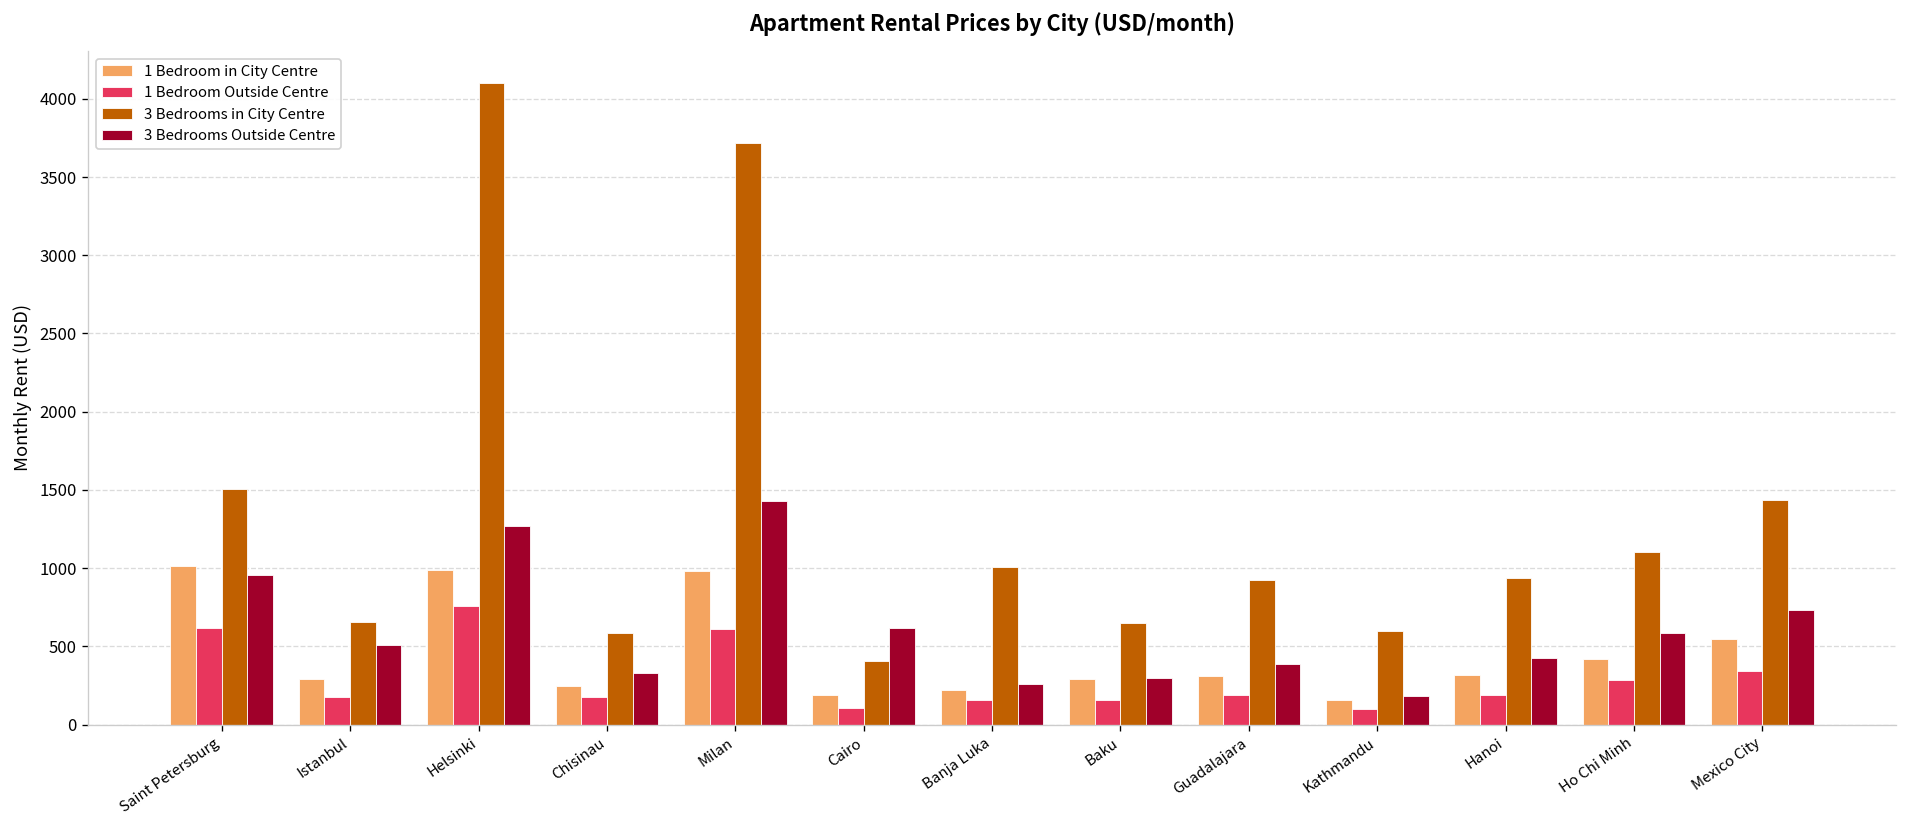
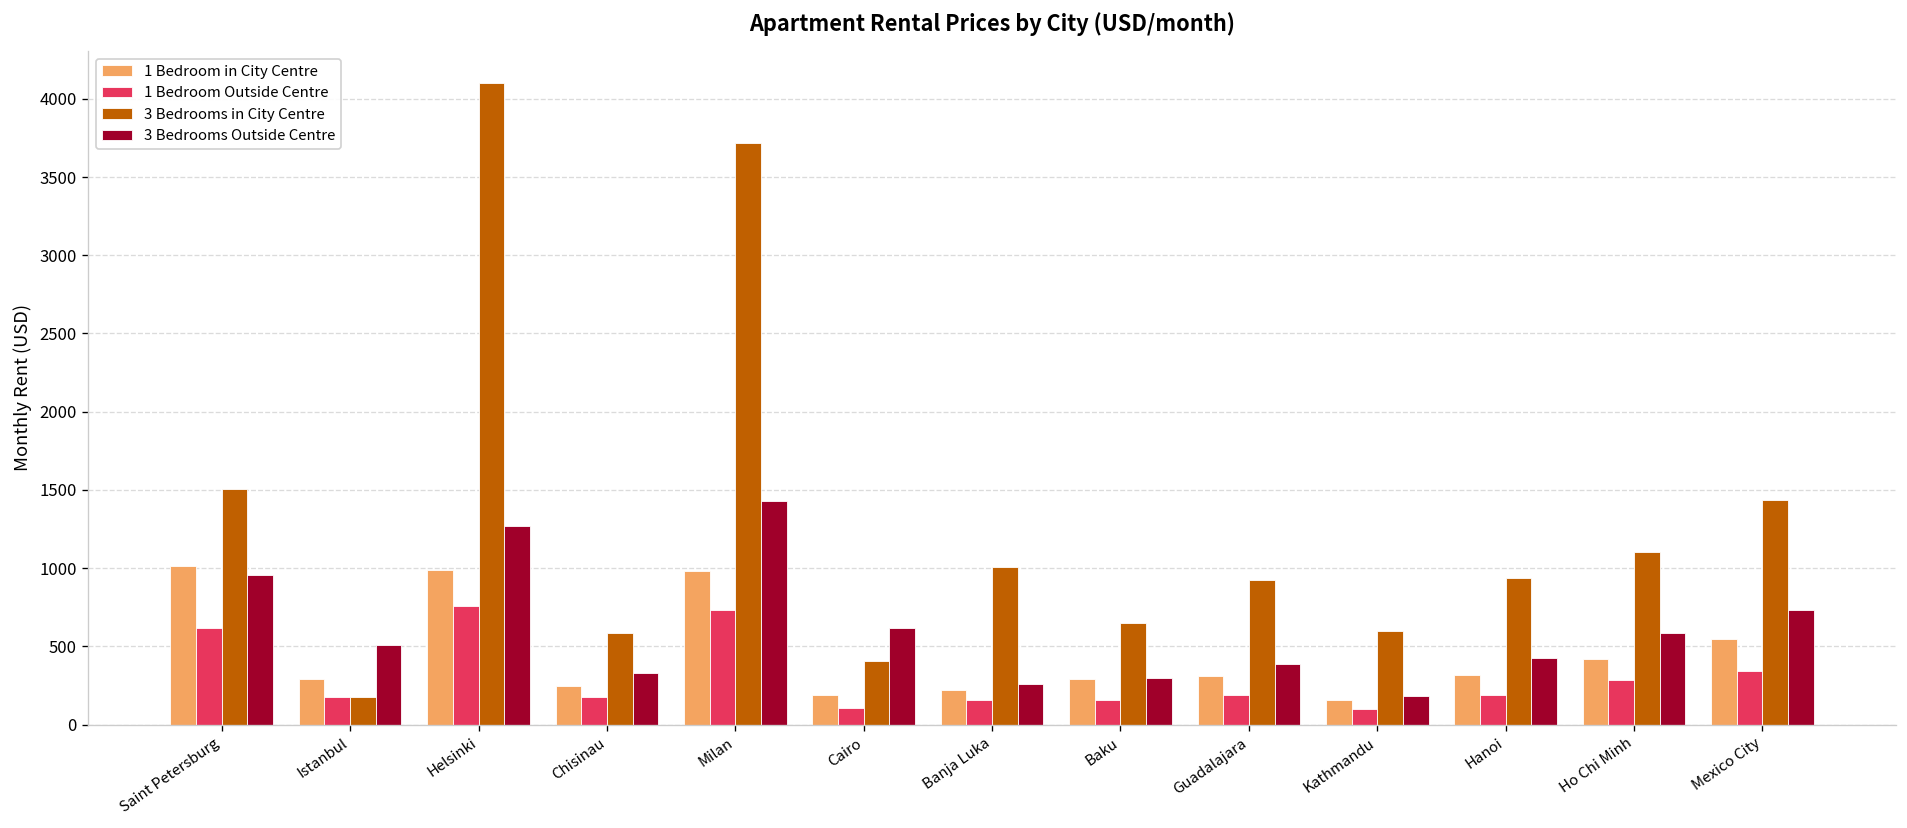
  {
    "1 Bedroom in City Centre": {
      "Saint Petersburg": 1010,
      "Istanbul": 290,
      "Helsinki": 990,
      "Chisinau": 240,
      "Milan": 980,
      "Cairo": 190,
      "Banja Luka": 220,
      "Baku": 290,
      "Guadalajara": 310,
      "Kathmandu": 160,
      "Hanoi": 320,
      "Ho Chi Minh": 420,
      "Mexico City": 550
    },
    "1 Bedroom Outside Centre": {
      "Saint Petersburg": 620,
      "Istanbul": 180,
      "Helsinki": 760,
      "Chisinau": 180,
-     "Milan": 610,
+     "Milan": 730,
      "Cairo": 110,
      "Banja Luka": 160,
      "Baku": 160,
      "Guadalajara": 190,
      "Kathmandu": 100,
      "Hanoi": 190,
      "Ho Chi Minh": 280,
      "Mexico City": 340
    },
    "3 Bedrooms in City Centre": {
      "Saint Petersburg": 1510,
-     "Istanbul": 660,
+     "Istanbul": 170,
      "Helsinki": 4100,
      "Chisinau": 590,
      "Milan": 3720,
      "Cairo": 410,
      "Banja Luka": 1010,
      "Baku": 650,
      "Guadalajara": 920,
      "Kathmandu": 600,
      "Hanoi": 940,
      "Ho Chi Minh": 1100,
      "Mexico City": 1440
    },
    "3 Bedrooms Outside Centre": {
      "Saint Petersburg": 960,
      "Istanbul": 510,
      "Helsinki": 1270,
      "Chisinau": 330,
      "Milan": 1430,
      "Cairo": 620,
      "Banja Luka": 260,
      "Baku": 300,
      "Guadalajara": 390,
      "Kathmandu": 190,
      "Hanoi": 430,
      "Ho Chi Minh": 590,
      "Mexico City": 730
    }
  }
